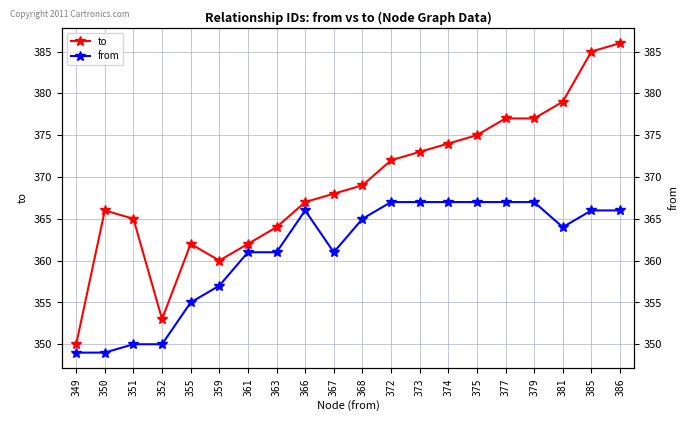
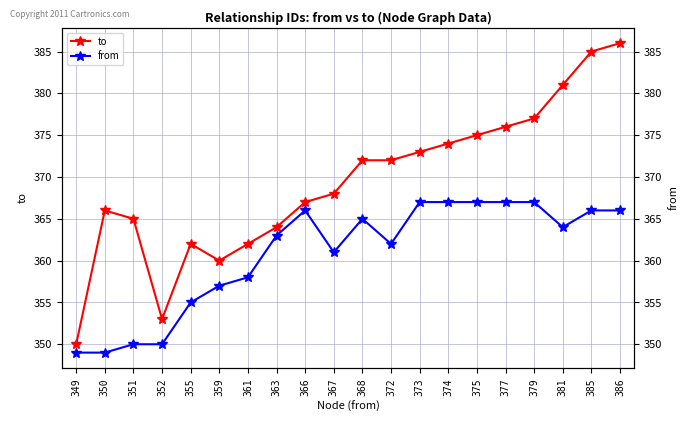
  {
    "to": {
      "349": 350,
      "350": 366,
      "351": 365,
      "352": 353,
      "355": 362,
      "359": 360,
      "361": 362,
      "363": 364,
      "366": 367,
      "367": 368,
-     "368": 369,
+     "368": 372,
      "372": 372,
      "373": 373,
      "374": 374,
      "375": 375,
-     "377": 377,
+     "377": 376,
      "379": 377,
-     "381": 379,
+     "381": 381,
      "385": 385,
      "386": 386
    },
    "from": {
      "349": 349,
      "350": 349,
      "351": 350,
      "352": 350,
      "355": 355,
      "359": 357,
-     "361": 361,
-     "363": 361,
+     "361": 358,
+     "363": 363,
      "366": 366,
      "367": 361,
      "368": 365,
-     "372": 367,
+     "372": 362,
      "373": 367,
      "374": 367,
      "375": 367,
      "377": 367,
      "379": 367,
      "381": 364,
      "385": 366,
      "386": 366
    }
  }
